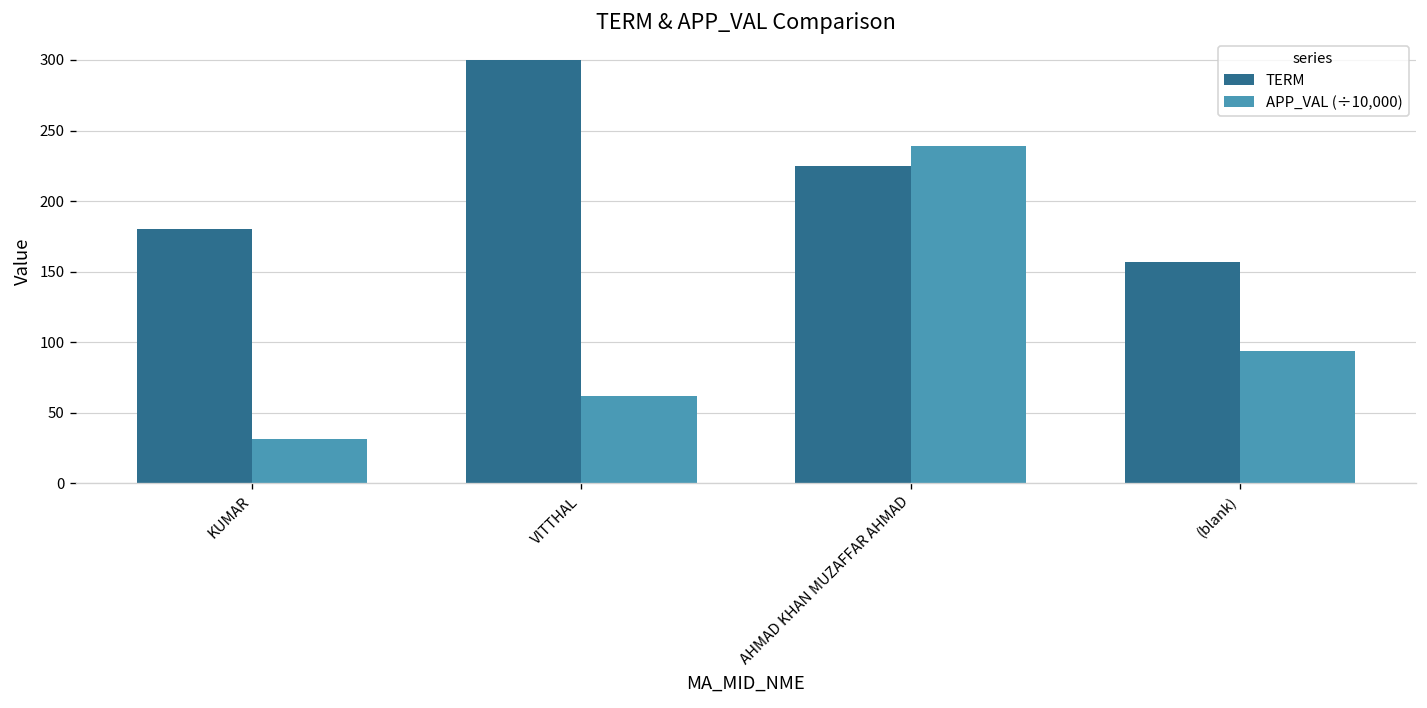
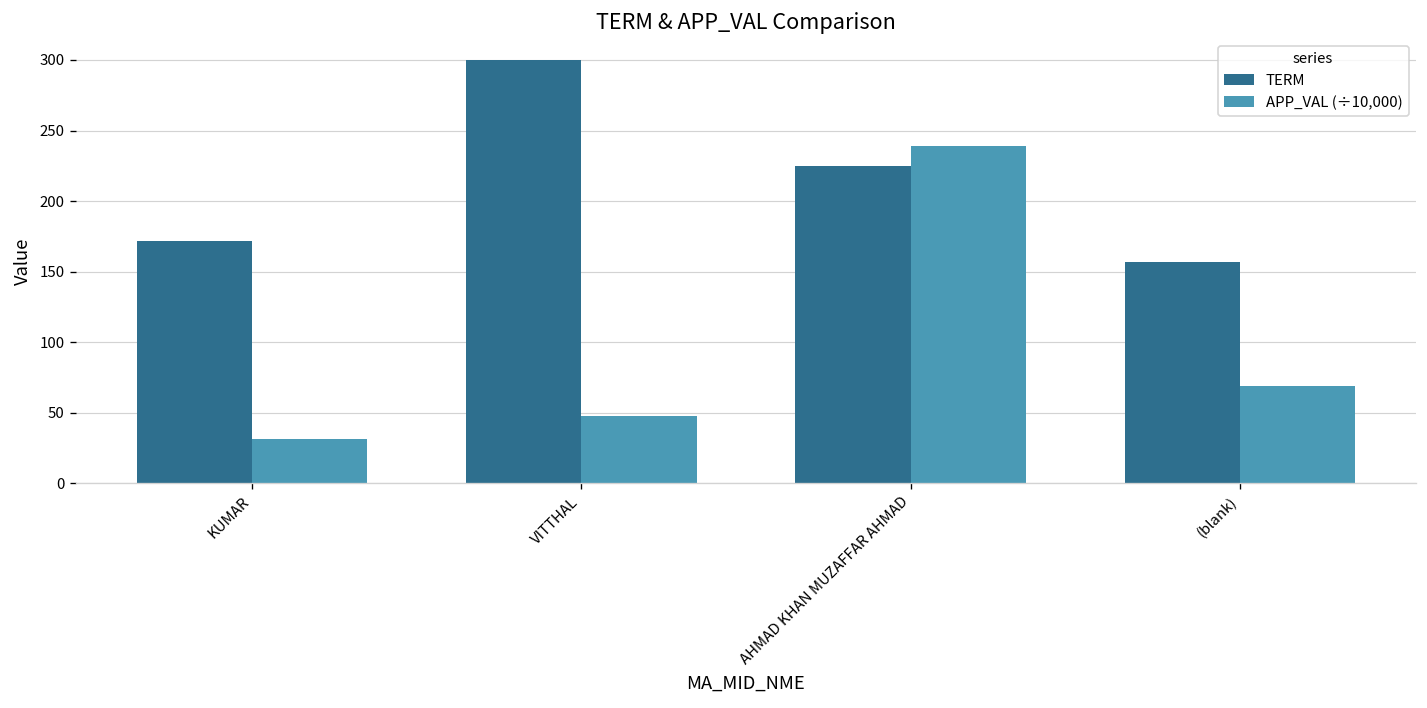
  {
    "TERM": {
-     "KUMAR": 180,
+     "KUMAR": 172,
      "VITTHAL": 300,
      "AHMAD KHAN MUZAFFAR AHMAD": 225,
      "(blank)": 157
    },
    "APP_VAL (÷10,000)": {
      "KUMAR": 32,
-     "VITTHAL": 62,
+     "VITTHAL": 48,
      "AHMAD KHAN MUZAFFAR AHMAD": 239,
-     "(blank)": 94
+     "(blank)": 69
    }
  }
